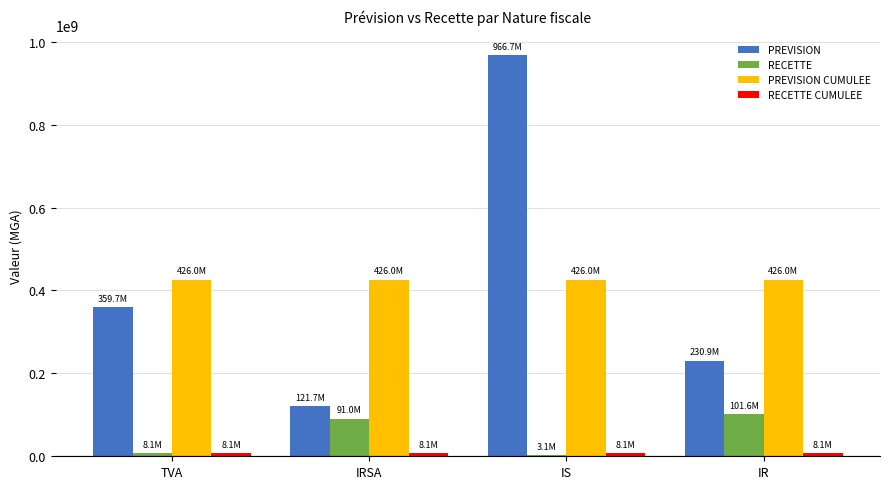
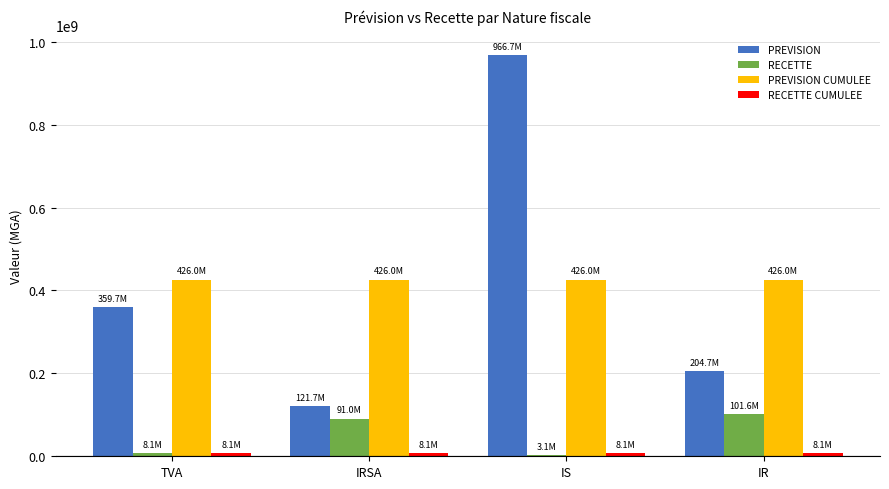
  {
    "PREVISION": {
      "TVA": "359.7M",
      "IRSA": "121.7M",
      "IS": "966.7M",
-     "IR": "230.9M"
+     "IR": "204.7M"
    },
    "RECETTE": {
      "TVA": "8.1M",
      "IRSA": "91.0M",
      "IS": "3.1M",
      "IR": "101.6M"
    },
    "PREVISION CUMULEE": {
      "TVA": "426.0M",
      "IRSA": "426.0M",
      "IS": "426.0M",
      "IR": "426.0M"
    },
    "RECETTE CUMULEE": {
      "TVA": "8.1M",
      "IRSA": "8.1M",
      "IS": "8.1M",
      "IR": "8.1M"
    }
  }
